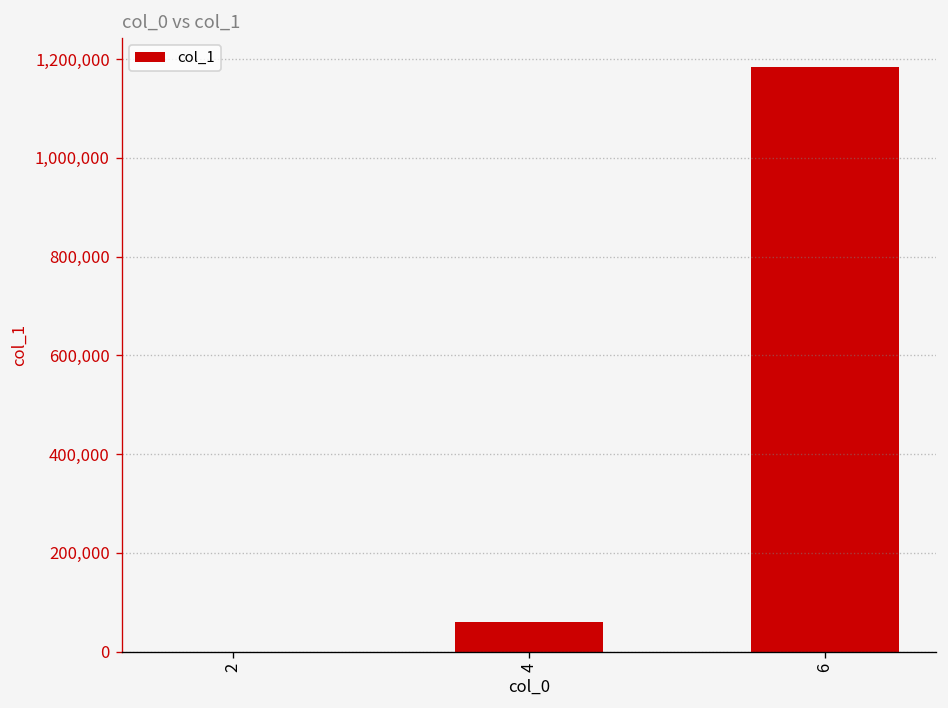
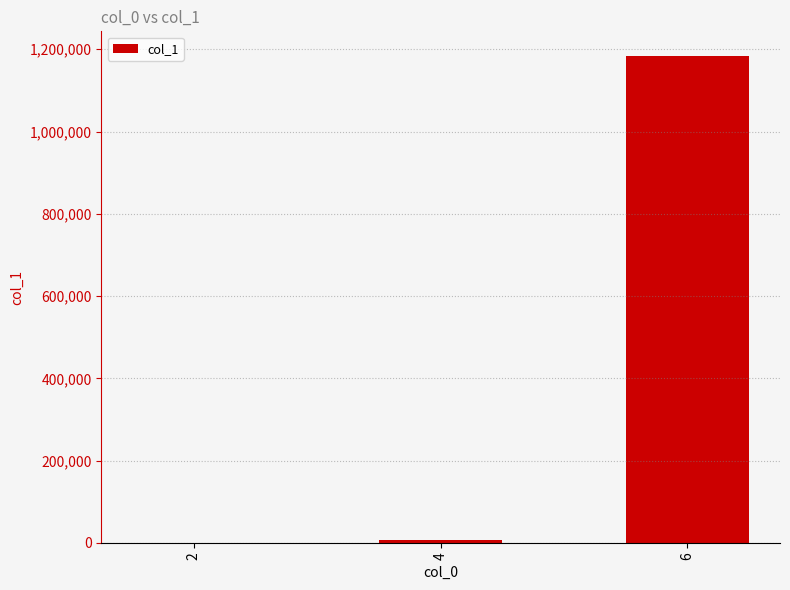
  {
-   "4": "60,000",
+   "4": "10,000",
    "6": "1,180,000"
  }
